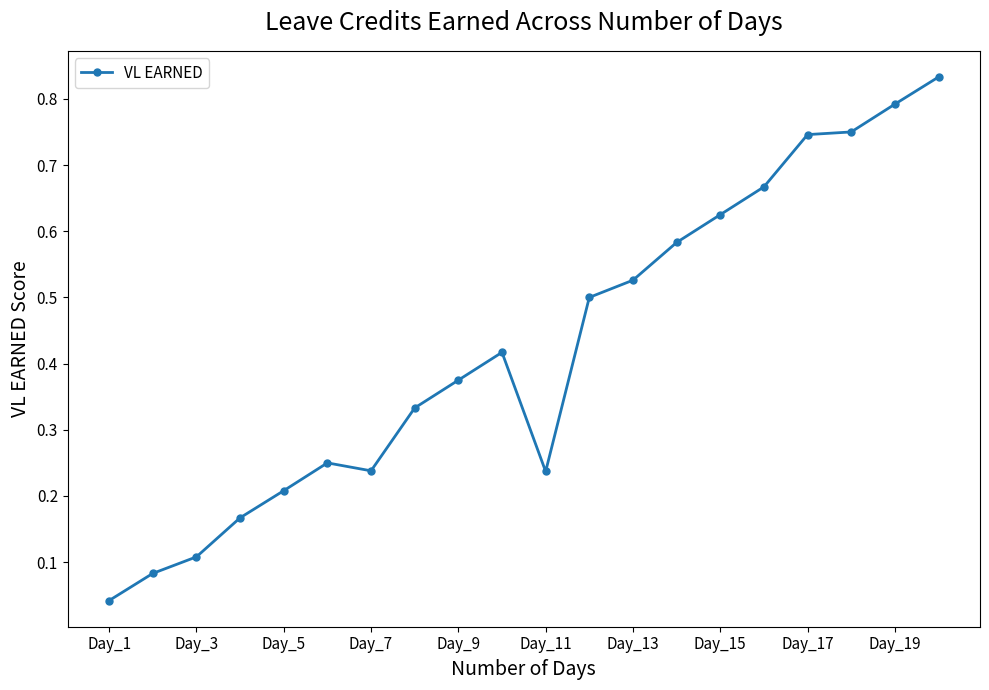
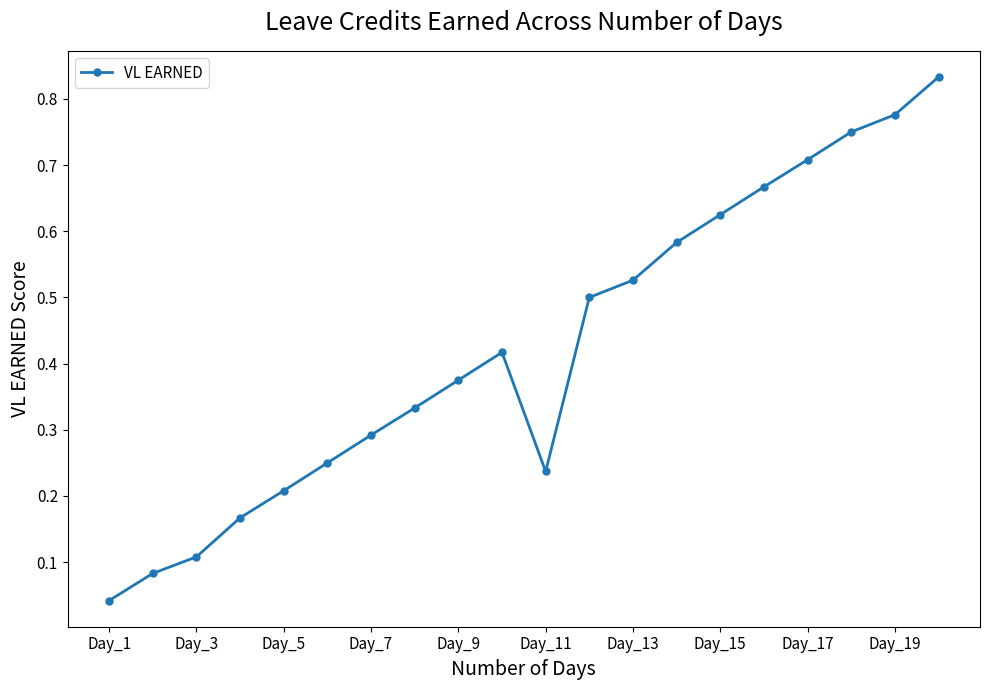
  {
    "Day_1": 0.04,
    "Day_3": 0.11,
    "Day_5": 0.21,
-   "Day_7": 0.24,
+   "Day_7": 0.29,
    "Day_9": 0.38,
    "Day_11": 0.24,
    "Day_13": 0.53,
    "Day_15": 0.63,
-   "Day_17": 0.75,
-   "Day_19": 0.79
+   "Day_17": 0.71,
+   "Day_19": 0.78
  }
